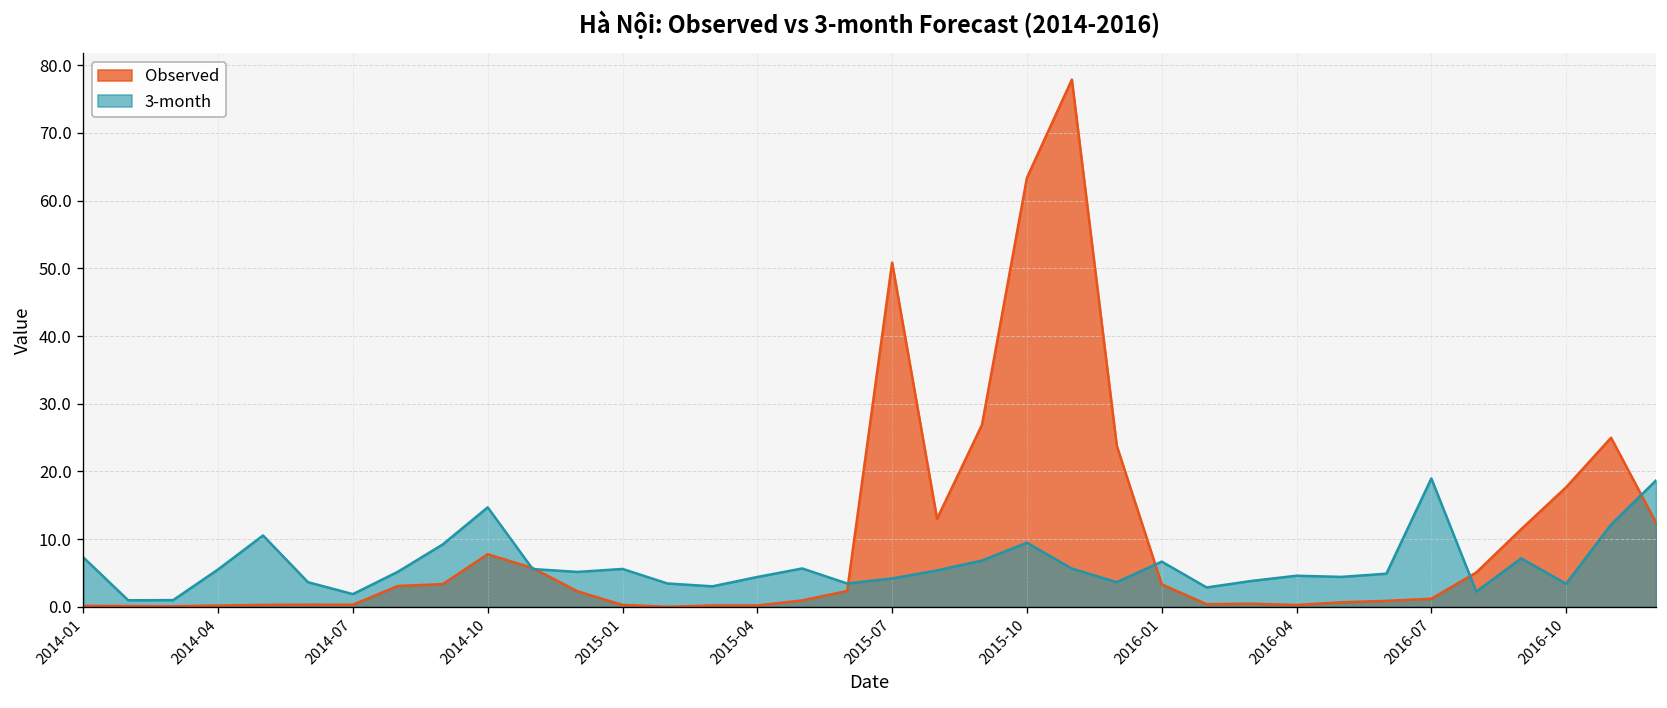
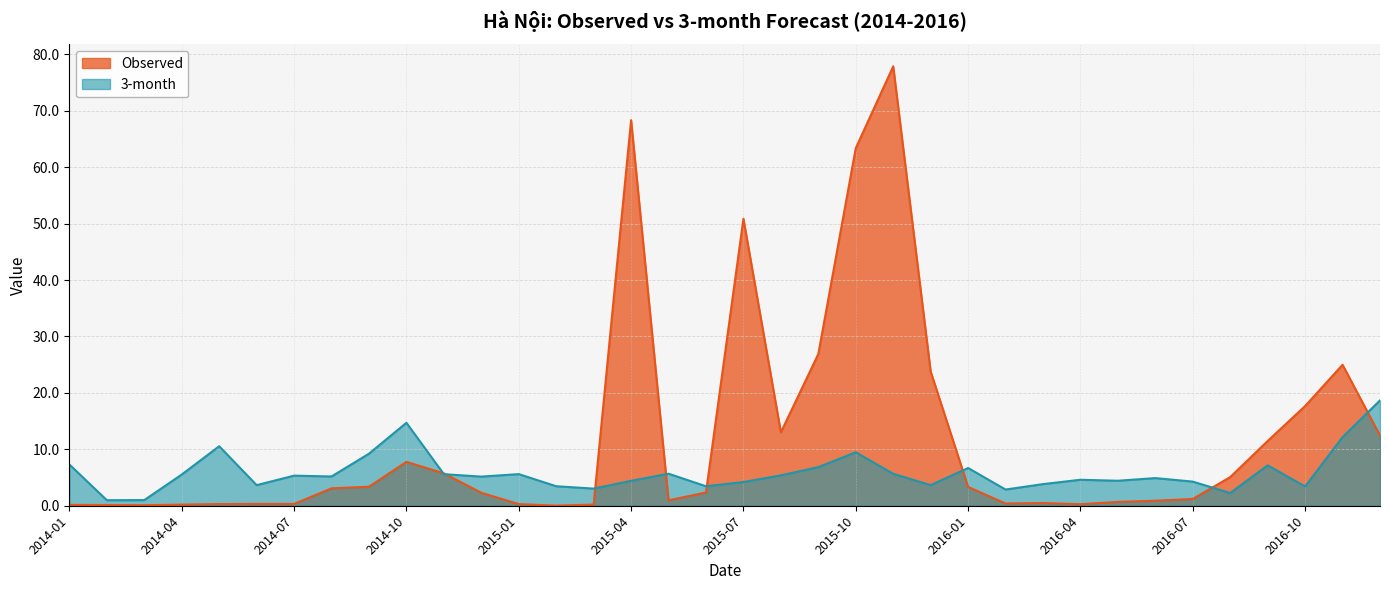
  {
    "Observed": {
      "2014-01": 0,
      "2014-04": 0,
      "2014-07": 0,
      "2014-10": 8,
      "2015-01": 0,
-     "2015-04": 0,
+     "2015-04": 68,
      "2015-07": 51,
      "2015-10": 63,
      "2016-01": 3,
      "2016-04": 0,
      "2016-07": 1,
      "2016-10": 18
    },
    "3-month": {
      "2014-01": 7,
      "2014-04": 6,
-     "2014-07": 2,
+     "2014-07": 5,
      "2014-10": 15,
      "2015-01": 6,
      "2015-04": 4,
      "2015-07": 4,
      "2015-10": 9,
      "2016-01": 7,
      "2016-04": 5,
-     "2016-07": 19,
+     "2016-07": 4,
      "2016-10": 3
    }
  }
